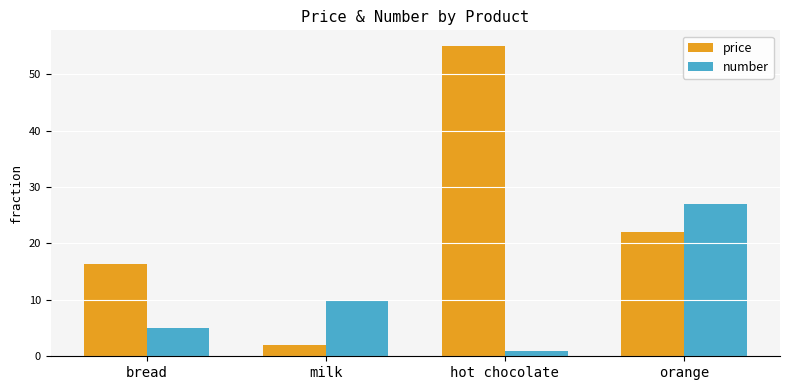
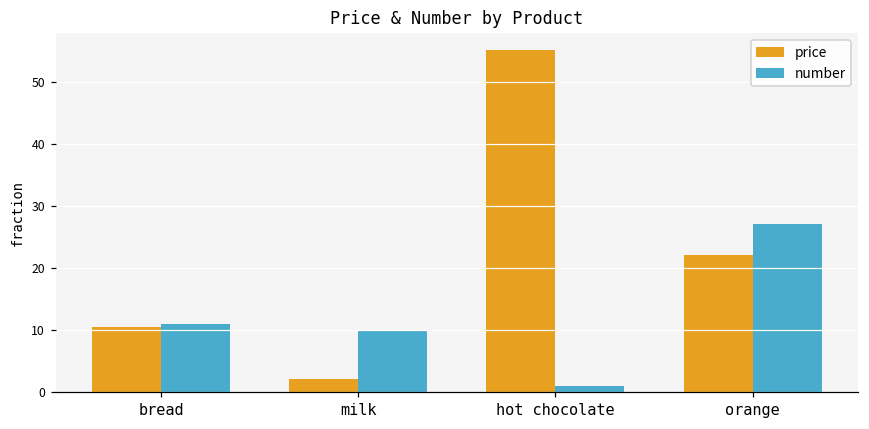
  {
    "price": {
-     "bread": 16,
+     "bread": 11,
      "milk": 2,
      "hot chocolate": 55,
      "orange": 22
    },
    "number": {
-     "bread": 5,
+     "bread": 11,
      "milk": 10,
      "hot chocolate": 1,
      "orange": 27
    }
  }
